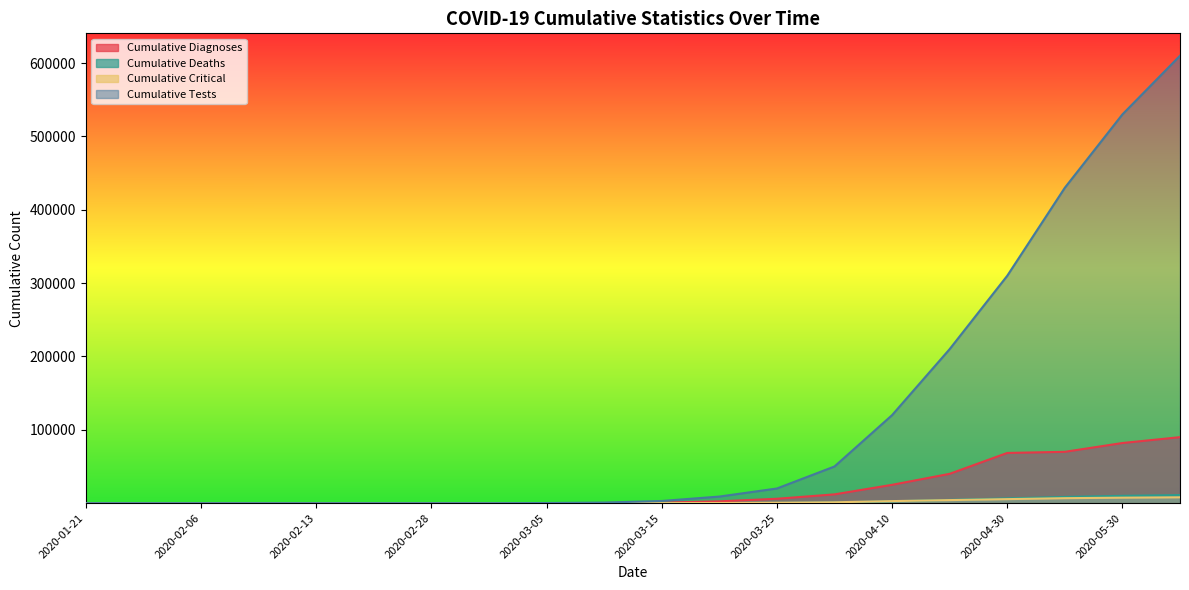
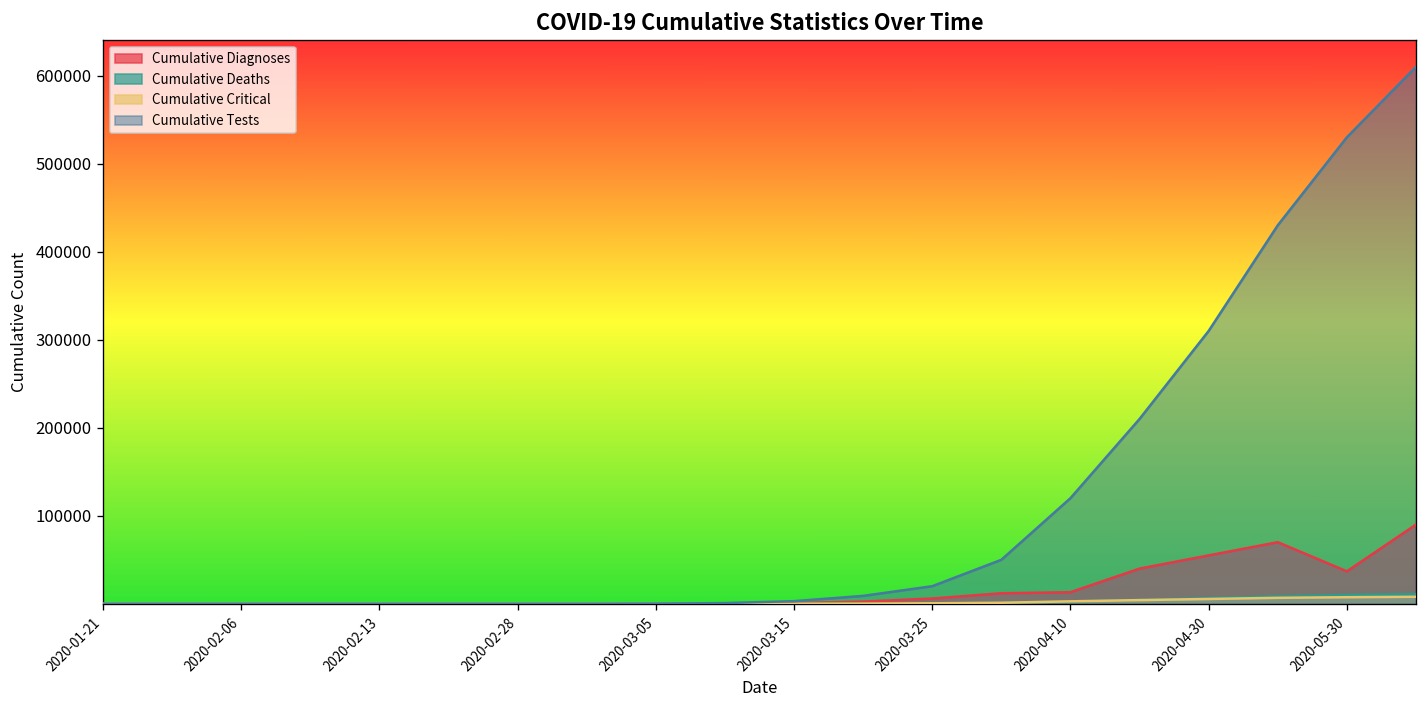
  {
    "Cumulative Diagnoses": {
      "2020-03-25": 10000,
-     "2020-04-10": 30000,
-     "2020-04-30": 70000,
-     "2020-05-30": 80000
+     "2020-04-10": 10000,
+     "2020-04-30": 60000,
+     "2020-05-30": 40000
    }
  }
